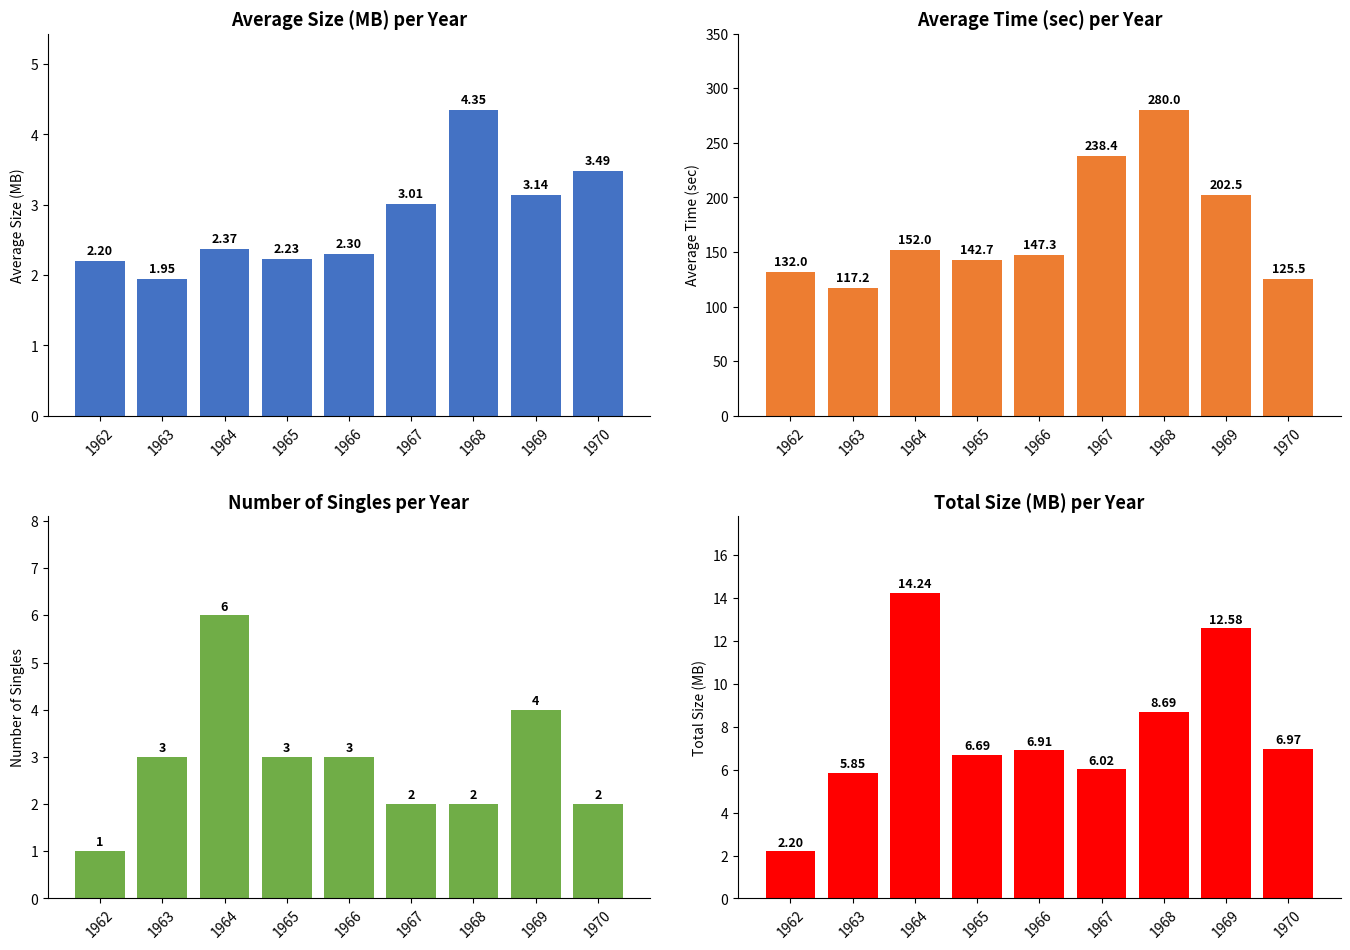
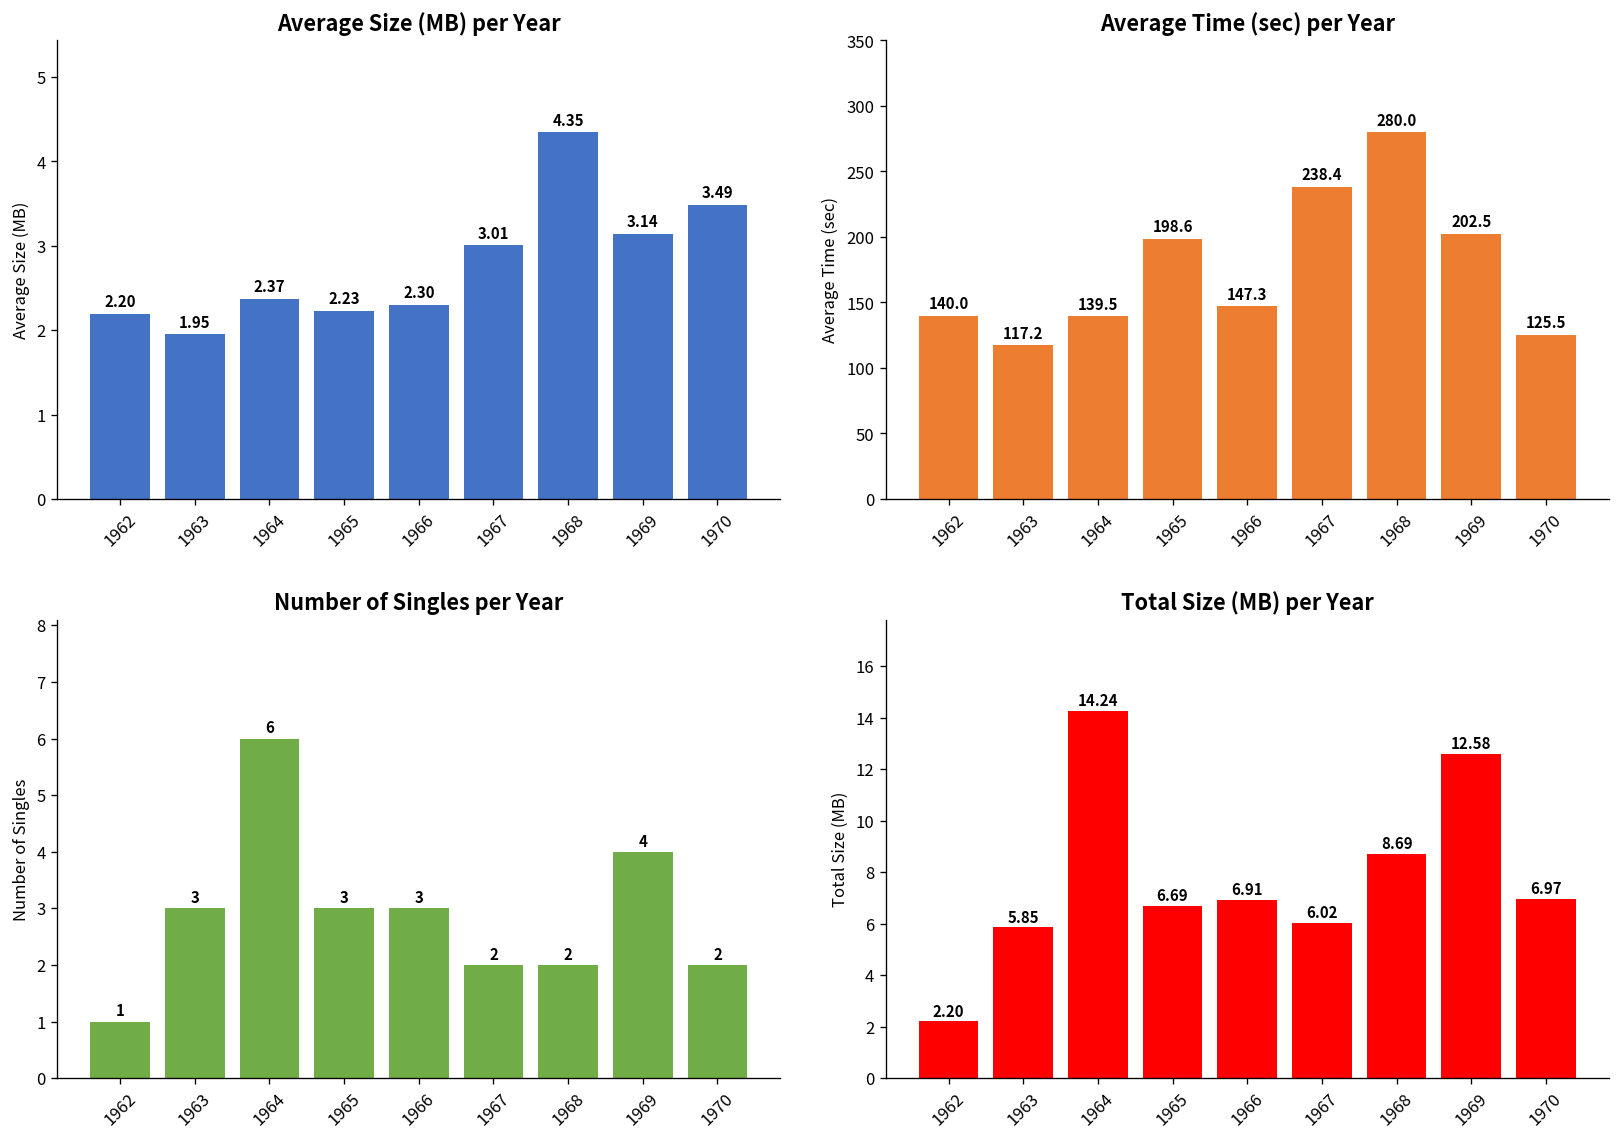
  {
    "Average Size (MB) per Year": {
      "1962": 2.20,
      "1963": 1.95,
      "1964": 2.37,
      "1965": 2.23,
      "1966": 2.30,
      "1967": 3.01,
      "1968": 4.35,
      "1969": 3.14,
      "1970": 3.49
    },
    "Average Time (sec) per Year": {
-     "1962": 132.0,
+     "1962": 140.0,
      "1963": 117.2,
-     "1964": 152.0,
-     "1965": 142.7,
+     "1964": 139.5,
+     "1965": 198.6,
      "1966": 147.3,
      "1967": 238.4,
      "1968": 280.0,
      "1969": 202.5,
      "1970": 125.5
    },
    "Number of Singles per Year": {
      "1962": 1,
      "1963": 3,
      "1964": 6,
      "1965": 3,
      "1966": 3,
      "1967": 2,
      "1968": 2,
      "1969": 4,
      "1970": 2
    },
    "Total Size (MB) per Year": {
      "1962": 2.20,
      "1963": 5.85,
      "1964": 14.24,
      "1965": 6.69,
      "1966": 6.91,
      "1967": 6.02,
      "1968": 8.69,
      "1969": 12.58,
      "1970": 6.97
    }
  }
